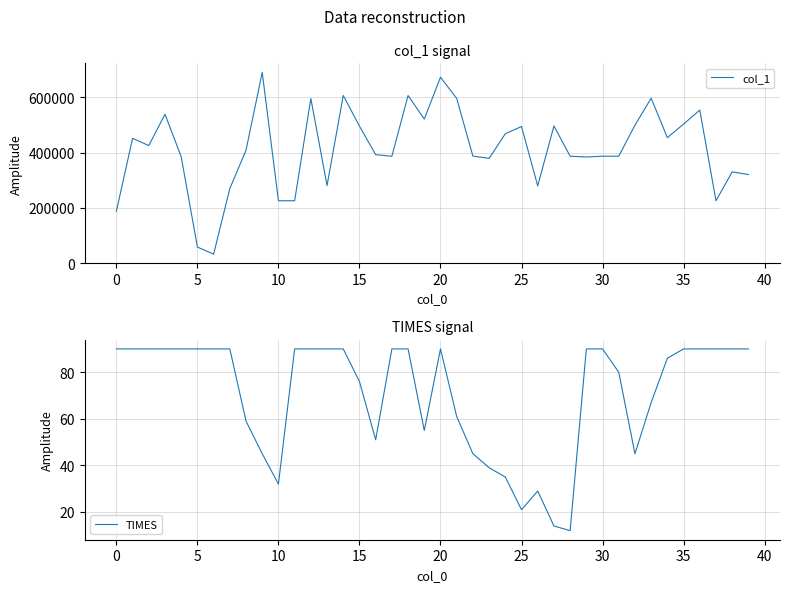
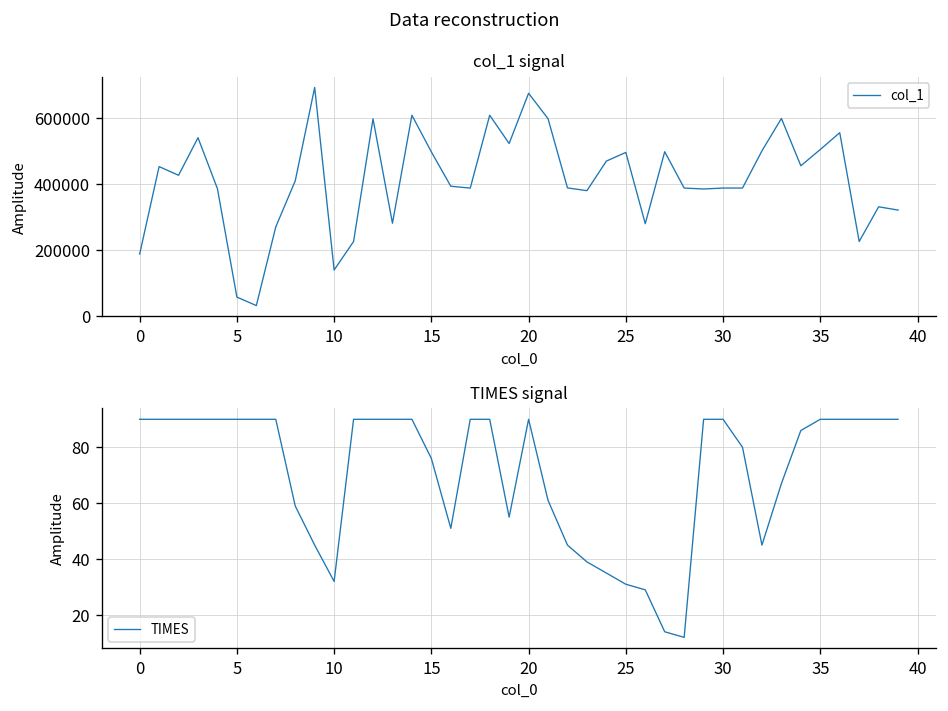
  {
    "col_1 signal": {
      "0": 190000,
      "5": 60000,
-     "10": 230000,
+     "10": 140000,
      "15": 500000,
      "20": 670000,
      "25": 490000,
      "30": 390000,
      "35": 500000
    },
    "TIMES signal": {
      "0": 90,
      "5": 90,
      "10": 32,
      "15": 76,
      "20": 90,
-     "25": 21,
+     "25": 31,
      "30": 90,
      "35": 90
    }
  }
